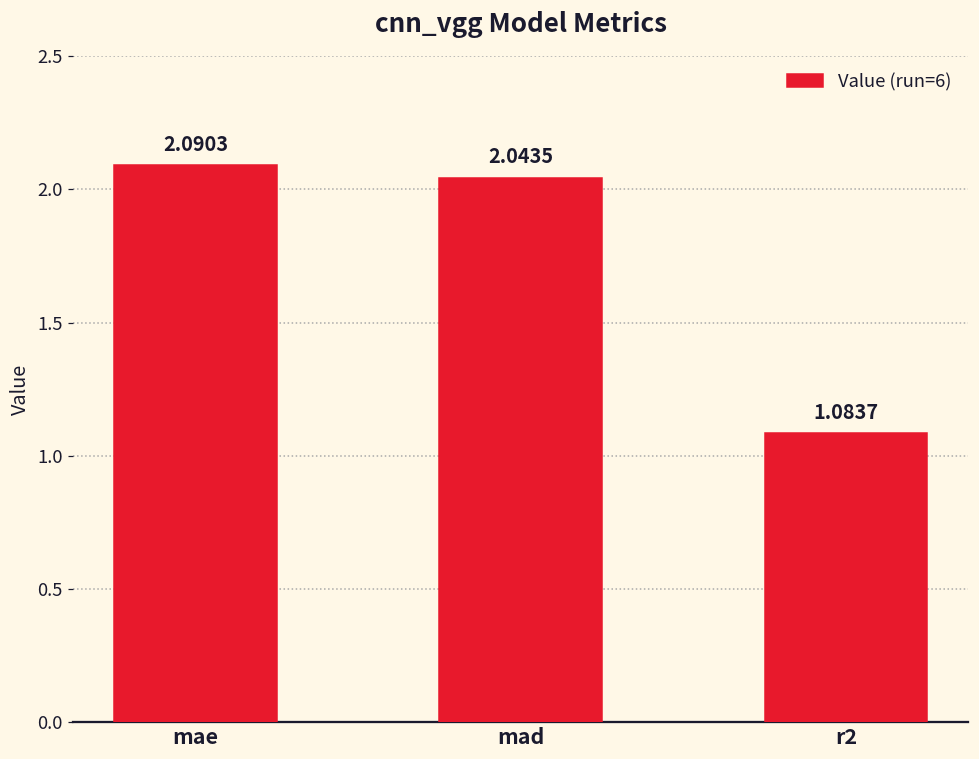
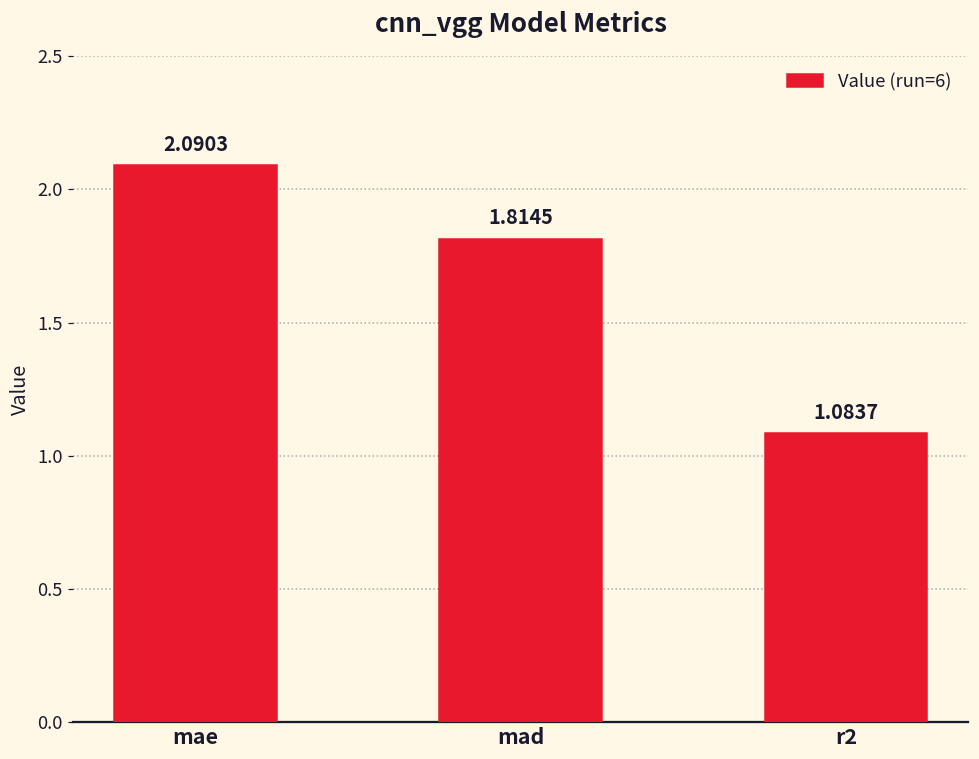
  {
    "mae": 2.0903,
-   "mad": 2.0435,
+   "mad": 1.8145,
    "r2": 1.0837
  }
